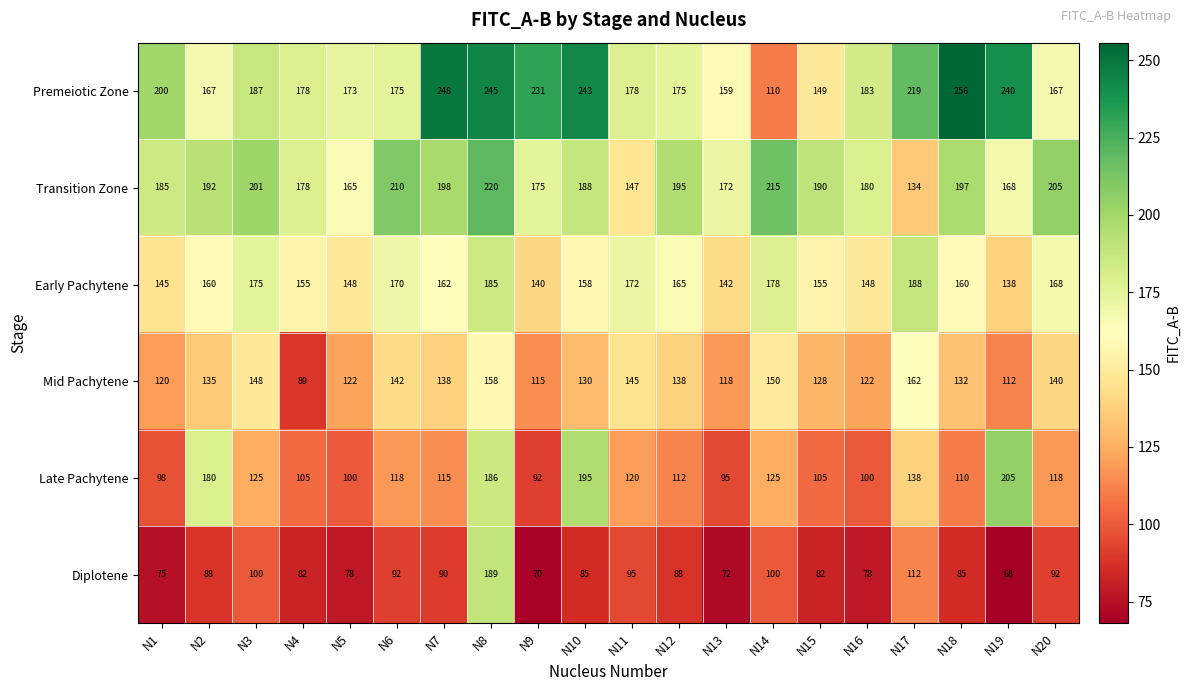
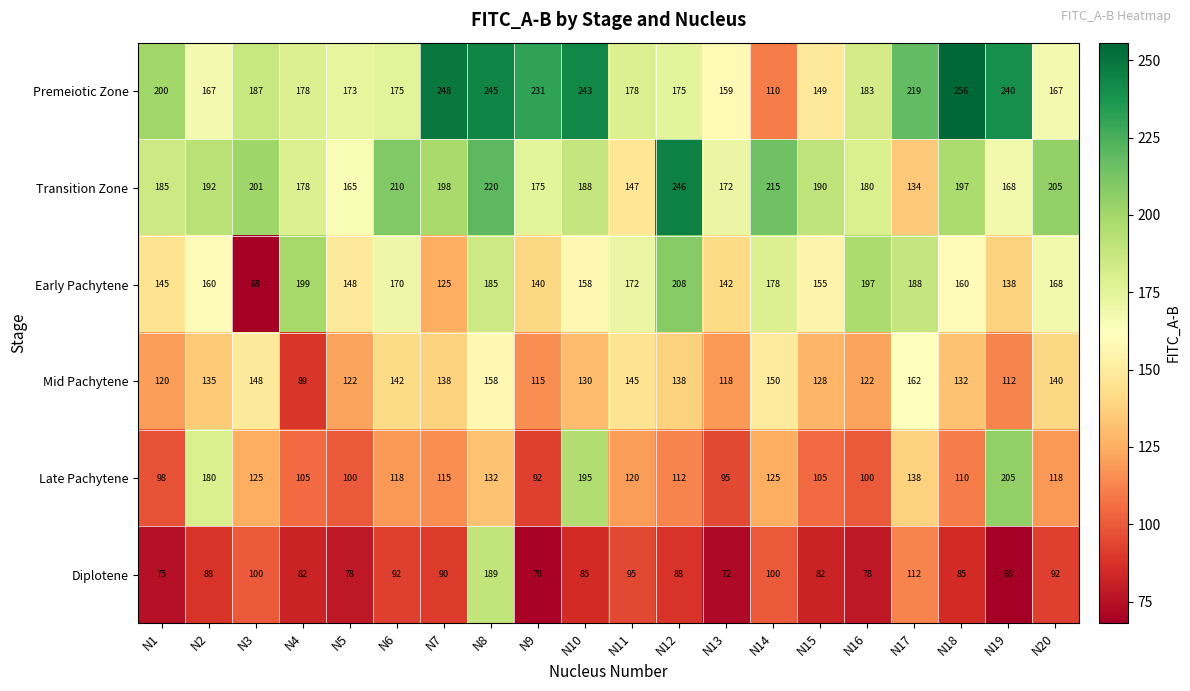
  {
    "Premeiotic Zone": {
      "N1": 200,
      "N2": 167,
      "N3": 187,
      "N4": 178,
      "N5": 173,
      "N6": 175,
      "N7": 248,
      "N8": 245,
      "N9": 231,
      "N10": 243,
      "N11": 178,
      "N12": 175,
      "N13": 159,
      "N14": 110,
      "N15": 149,
      "N16": 183,
      "N17": 219,
      "N18": 256,
      "N19": 240,
      "N20": 167
    },
    "Transition Zone": {
      "N1": 185,
      "N2": 192,
      "N3": 201,
      "N4": 178,
      "N5": 165,
      "N6": 210,
      "N7": 198,
      "N8": 220,
      "N9": 175,
      "N10": 188,
      "N11": 147,
-     "N12": 195,
+     "N12": 246,
      "N13": 172,
      "N14": 215,
      "N15": 190,
      "N16": 180,
      "N17": 134,
      "N18": 197,
      "N19": 168,
      "N20": 205
    },
    "Early Pachytene": {
      "N1": 145,
      "N2": 160,
-     "N3": 175,
-     "N4": 155,
+     "N3": 68,
+     "N4": 199,
      "N5": 148,
      "N6": 170,
-     "N7": 162,
+     "N7": 125,
      "N8": 185,
      "N9": 140,
      "N10": 158,
      "N11": 172,
-     "N12": 165,
+     "N12": 208,
      "N13": 142,
      "N14": 178,
      "N15": 155,
-     "N16": 148,
+     "N16": 197,
      "N17": 188,
      "N18": 160,
      "N19": 138,
      "N20": 168
    },
    "Mid Pachytene": {
      "N1": 120,
      "N2": 135,
      "N3": 148,
      "N4": 89,
      "N5": 122,
      "N6": 142,
      "N7": 138,
      "N8": 158,
      "N9": 115,
      "N10": 130,
      "N11": 145,
      "N12": 138,
      "N13": 118,
      "N14": 150,
      "N15": 128,
      "N16": 122,
      "N17": 162,
      "N18": 132,
      "N19": 112,
      "N20": 140
    },
    "Late Pachytene": {
      "N1": 98,
      "N2": 180,
      "N3": 125,
      "N4": 105,
      "N5": 100,
      "N6": 118,
      "N7": 115,
-     "N8": 186,
+     "N8": 132,
      "N9": 92,
      "N10": 195,
      "N11": 120,
      "N12": 112,
      "N13": 95,
      "N14": 125,
      "N15": 105,
      "N16": 100,
      "N17": 138,
      "N18": 110,
      "N19": 205,
      "N20": 118
    },
    "Diplotene": {
      "N1": 75,
      "N2": 88,
      "N3": 100,
      "N4": 82,
      "N5": 78,
      "N6": 92,
      "N7": 90,
      "N8": 189,
      "N9": 70,
      "N10": 85,
      "N11": 95,
      "N12": 88,
      "N13": 72,
      "N14": 100,
      "N15": 82,
      "N16": 78,
      "N17": 112,
      "N18": 85,
      "N19": 68,
      "N20": 92
    }
  }
